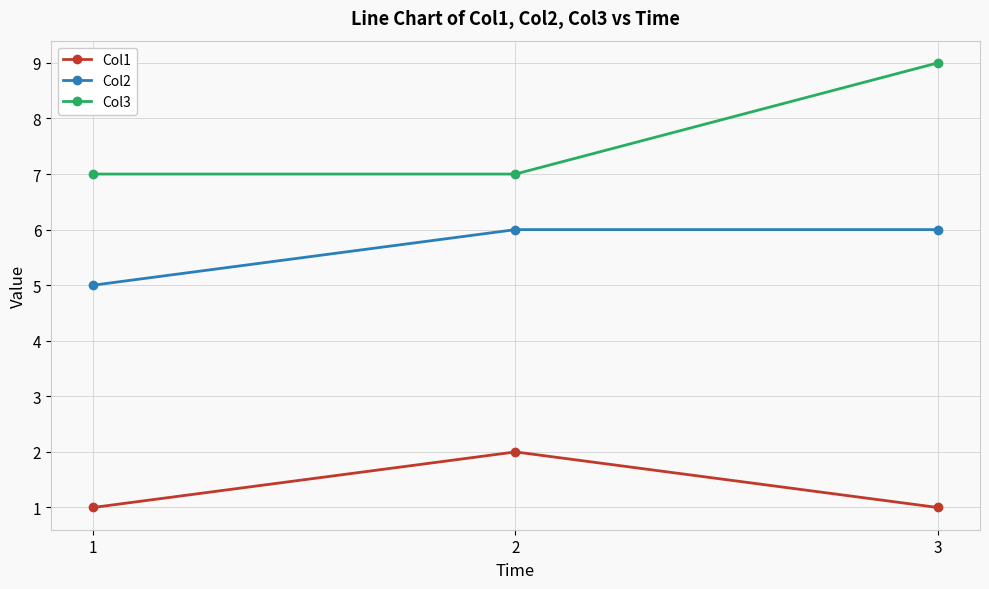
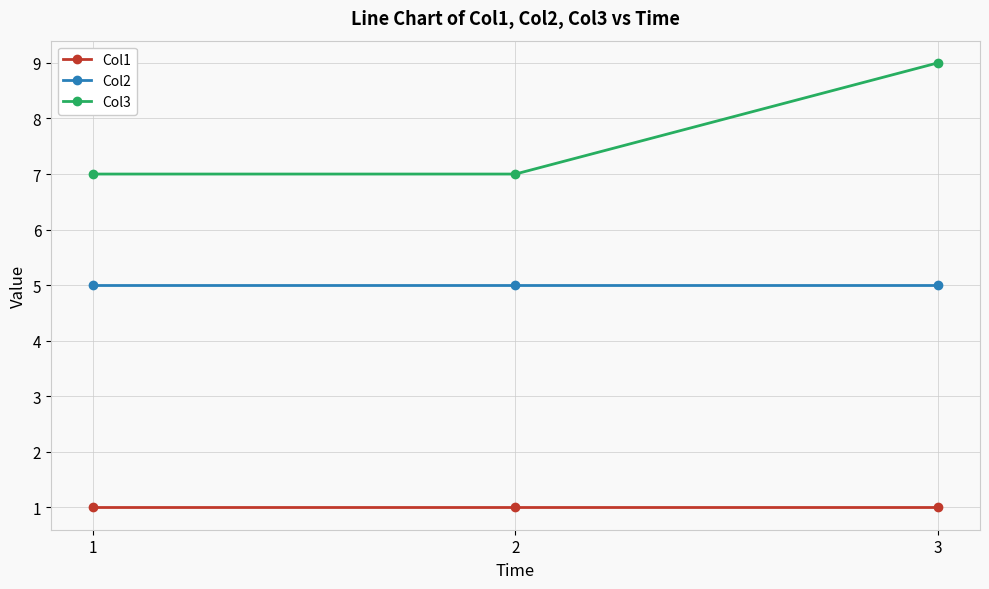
  {
    "Col1": {
      "1": 1,
-     "2": 2,
+     "2": 1,
      "3": 1
    },
    "Col2": {
      "1": 5,
-     "2": 6,
-     "3": 6
+     "2": 5,
+     "3": 5
    },
    "Col3": {
      "1": 7,
      "2": 7,
      "3": 9
    }
  }
